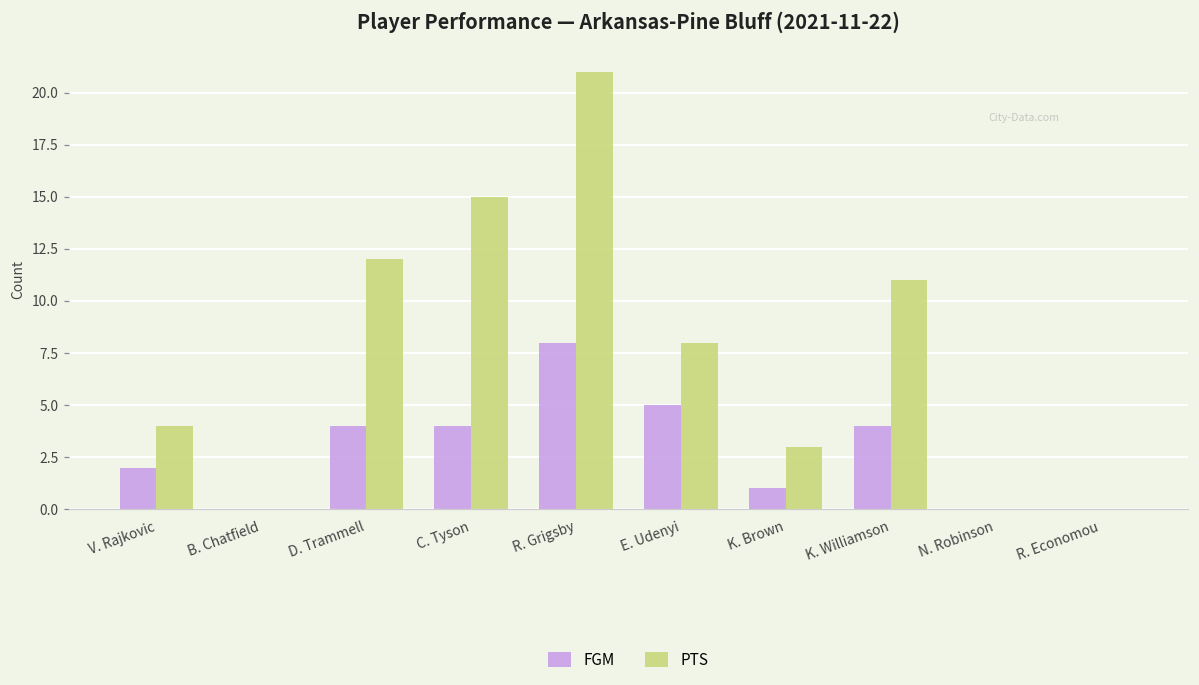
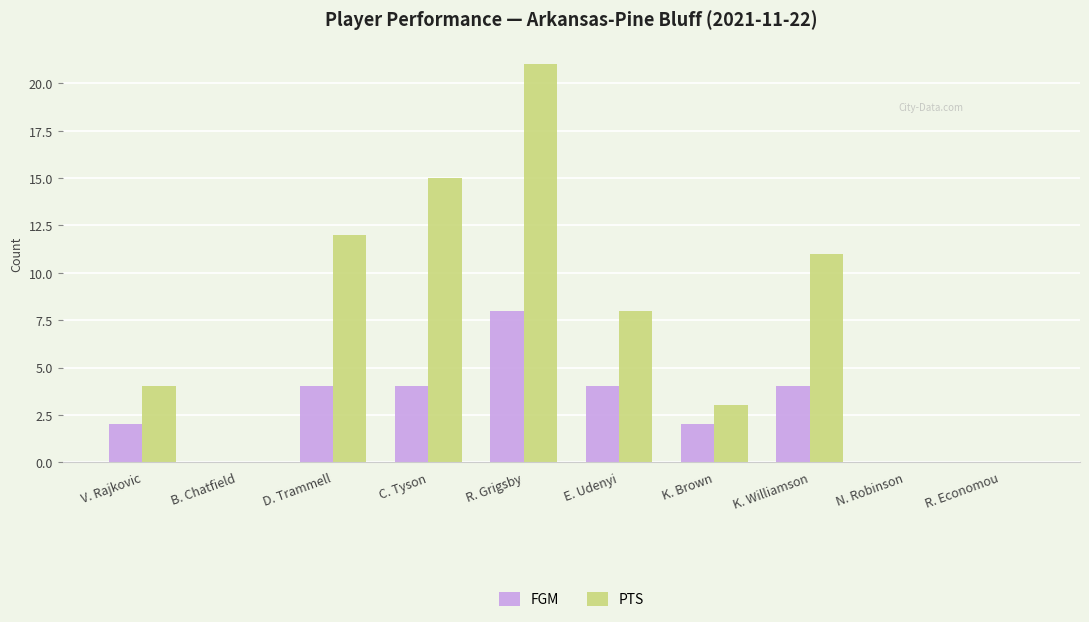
  {
    "FGM": {
      "V. Rajkovic": 2,
      "B. Chatfield": 0,
      "D. Trammell": 4,
      "C. Tyson": 4,
      "R. Grigsby": 8,
-     "E. Udenyi": 5,
-     "K. Brown": 1,
+     "E. Udenyi": 4,
+     "K. Brown": 2,
      "K. Williamson": 4,
      "N. Robinson": 0,
      "R. Economou": 0
    },
    "PTS": {
      "V. Rajkovic": 4,
      "B. Chatfield": 0,
      "D. Trammell": 12,
      "C. Tyson": 15,
      "R. Grigsby": 21,
      "E. Udenyi": 8,
      "K. Brown": 3,
      "K. Williamson": 11,
      "N. Robinson": 0,
      "R. Economou": 0
    }
  }
